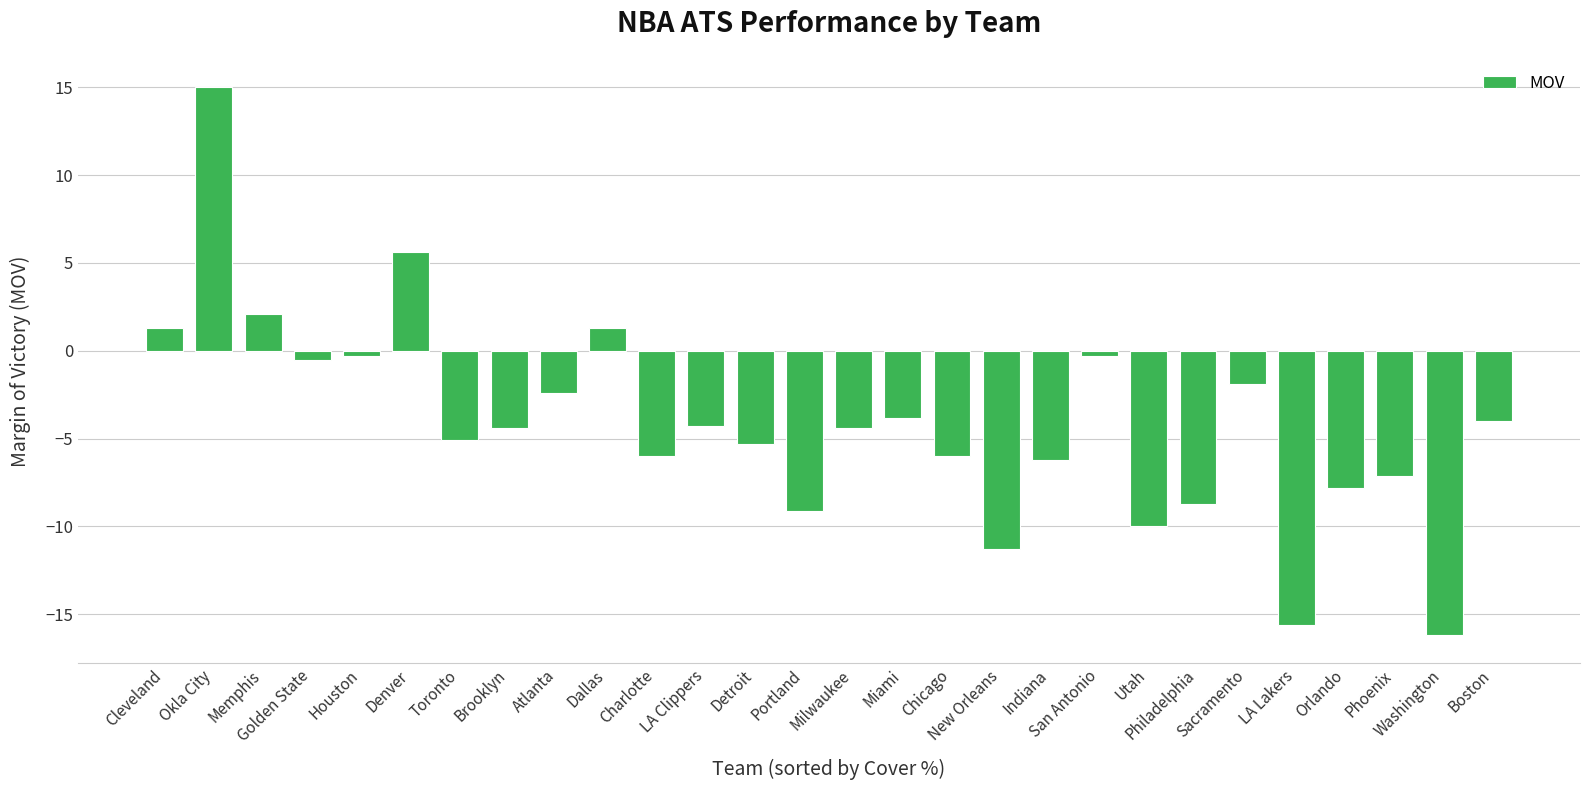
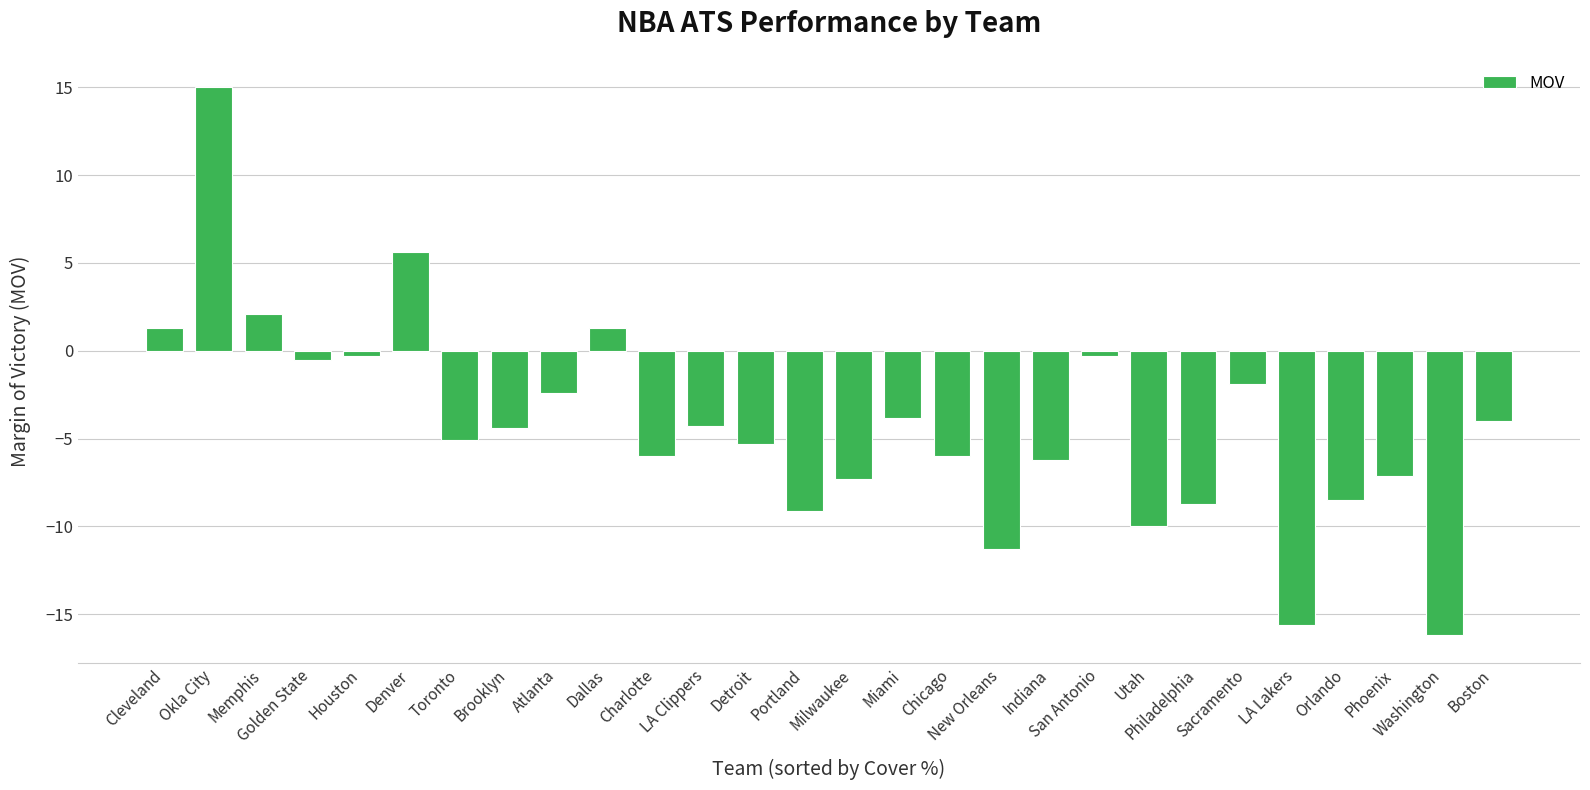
  {
    "Cleveland": 1.3,
    "Okla City": 15.0,
    "Memphis": 2.1,
    "Golden State": -0.5,
    "Houston": -0.3,
    "Denver": 5.6,
    "Toronto": -5.1,
    "Brooklyn": -4.4,
    "Atlanta": -2.4,
    "Dallas": 1.3,
    "Charlotte": -6.0,
    "LA Clippers": -4.3,
    "Detroit": -5.3,
    "Portland": -9.1,
-   "Milwaukee": -4.4,
+   "Milwaukee": -7.3,
    "Miami": -3.8,
    "Chicago": -6.0,
    "New Orleans": -11.3,
    "Indiana": -6.2,
    "San Antonio": -0.3,
    "Utah": -10.0,
    "Philadelphia": -8.7,
    "Sacramento": -1.9,
    "LA Lakers": -15.6,
-   "Orlando": -7.8,
+   "Orlando": -8.5,
    "Phoenix": -7.1,
    "Washington": -16.2,
    "Boston": -4.0
  }
